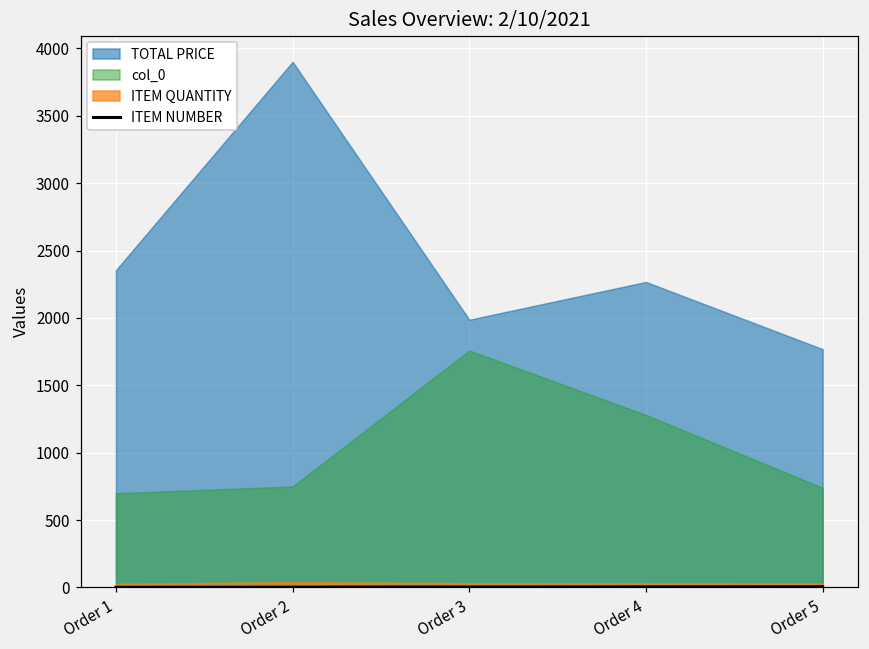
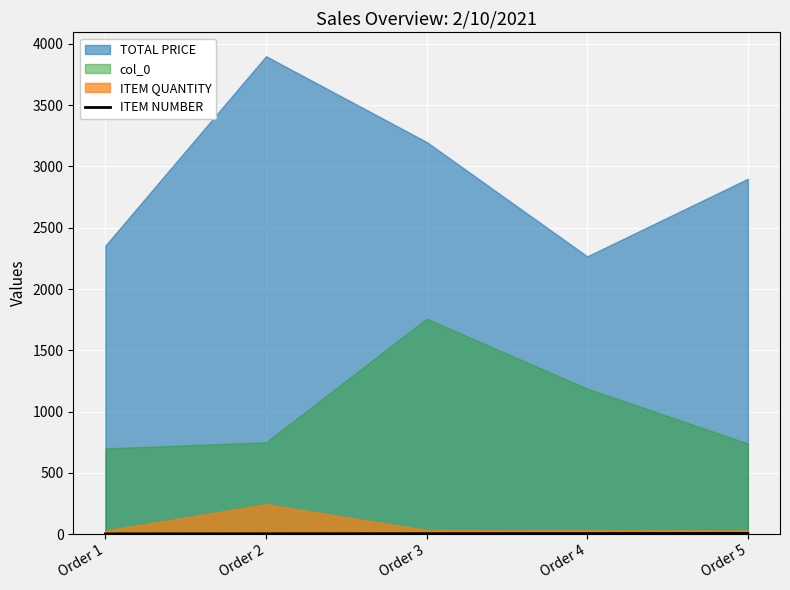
  {
    "ITEM NUMBER": {
      "Order 1": 0,
      "Order 2": 0,
      "Order 3": 0,
      "Order 4": 0,
      "Order 5": 10
    },
    "TOTAL PRICE": {
      "Order 1": 2350,
      "Order 2": 3900,
-     "Order 3": 1990,
+     "Order 3": 3200,
      "Order 4": 2270,
-     "Order 5": 1770
+     "Order 5": 2900
    },
    "col_0": {
      "Order 1": 700,
      "Order 2": 750,
      "Order 3": 1760,
-     "Order 4": 1280,
+     "Order 4": 1190,
      "Order 5": 740
    },
    "ITEM QUANTITY": {
      "Order 1": 30,
-     "Order 2": 40,
+     "Order 2": 240,
      "Order 3": 30,
      "Order 4": 30,
      "Order 5": 30
    }
  }
